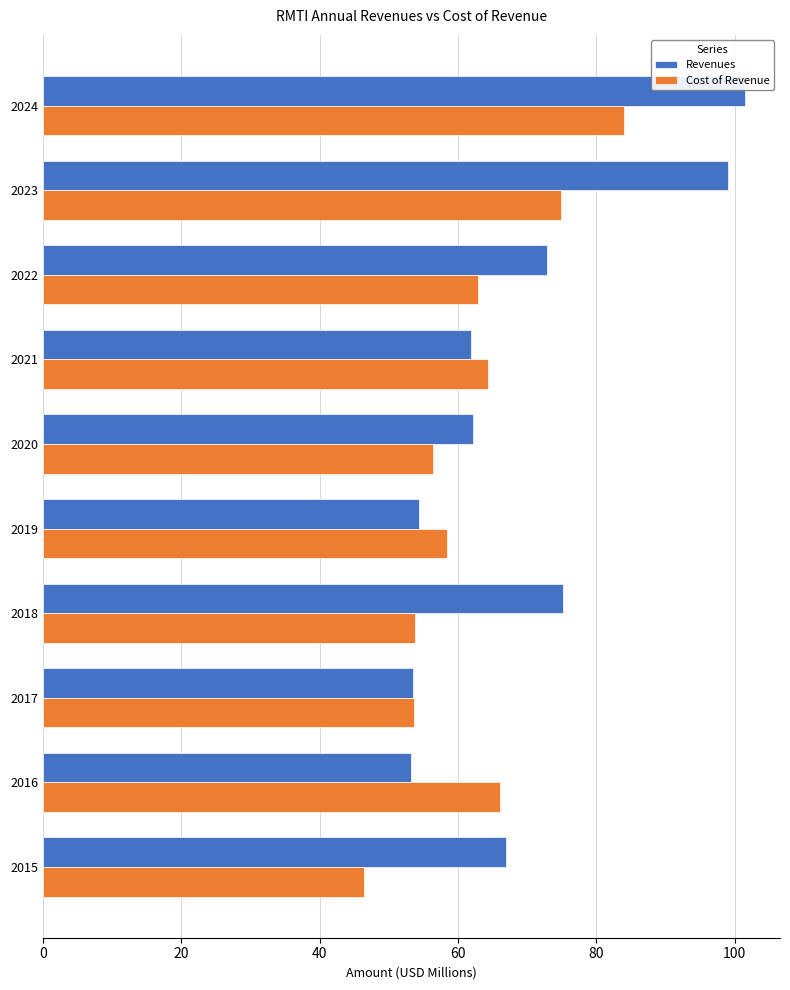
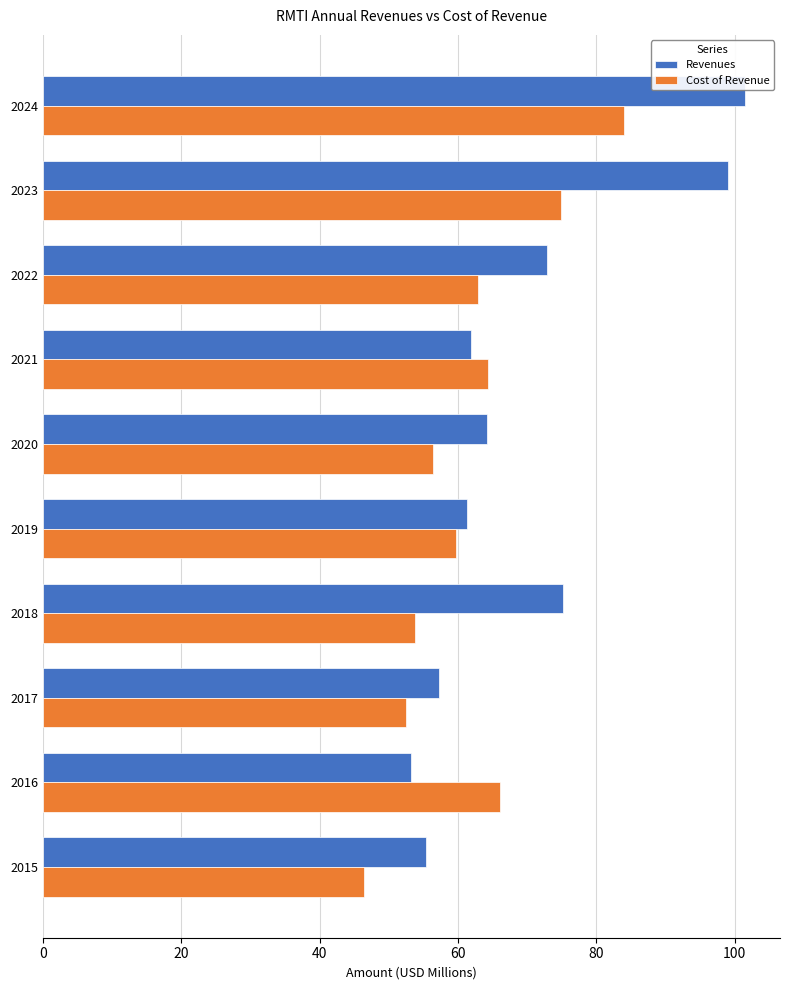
  {
    "Revenues": {
      "2024": 101,
      "2023": 99,
      "2022": 73,
      "2021": 62,
-     "2020": 62,
-     "2019": 54,
+     "2020": 64,
+     "2019": 61,
      "2018": 75,
-     "2017": 53,
+     "2017": 57,
      "2016": 53,
-     "2015": 67
+     "2015": 55
    },
    "Cost of Revenue": {
      "2024": 84,
      "2023": 75,
      "2022": 63,
      "2021": 64,
      "2020": 56,
-     "2019": 58,
+     "2019": 60,
      "2018": 54,
-     "2017": 54,
+     "2017": 52,
      "2016": 66,
      "2015": 46
    }
  }
